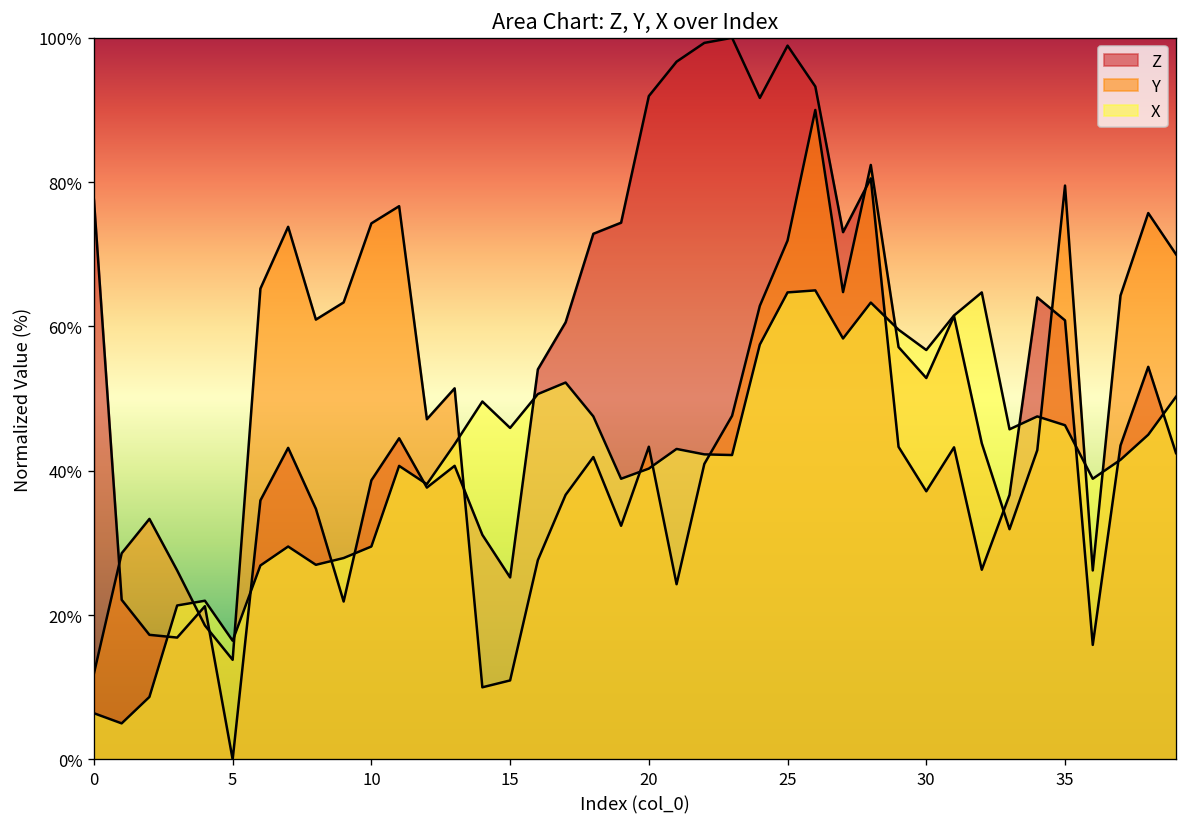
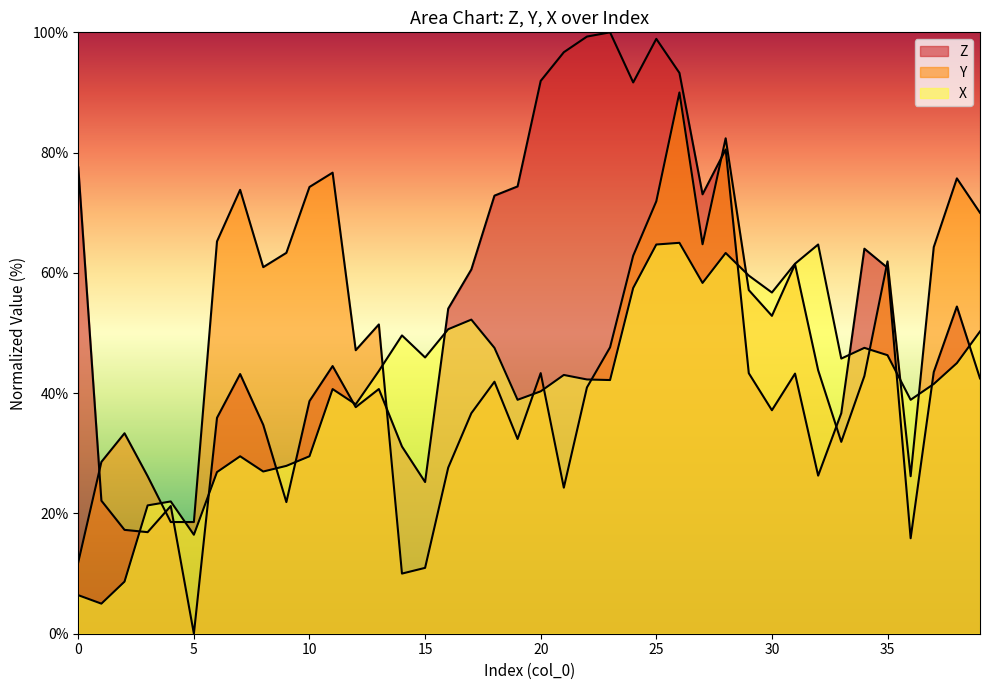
  {
    "Z": {
      "0": "78%",
      "5": "0%",
      "10": "39%",
      "15": "25%",
      "20": "92%",
      "25": "99%",
      "30": "37%",
      "35": "61%"
    },
    "Y": {
      "0": "12%",
-     "5": "14%",
+     "5": "19%",
      "10": "74%",
      "15": "11%",
      "20": "43%",
      "25": "72%",
      "30": "53%",
-     "35": "80%"
+     "35": "62%"
    },
    "X": {
      "0": "6%",
      "5": "16%",
      "10": "30%",
      "15": "46%",
      "20": "40%",
      "25": "65%",
      "30": "57%",
      "35": "46%"
    }
  }
